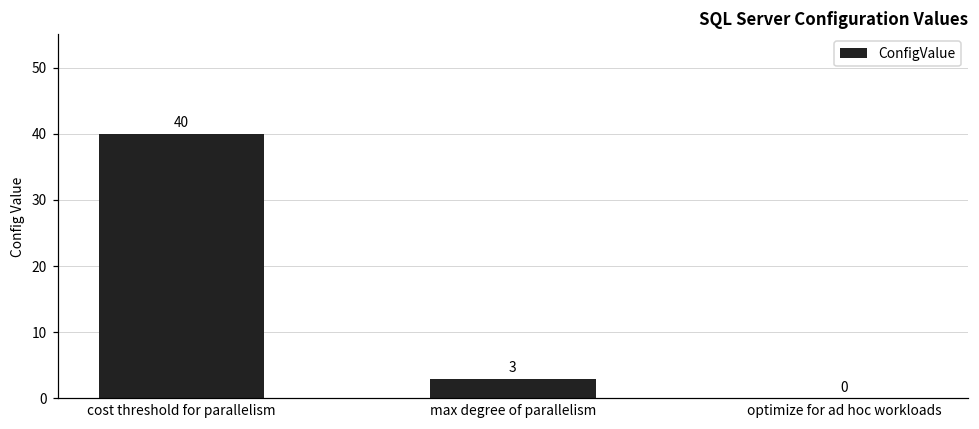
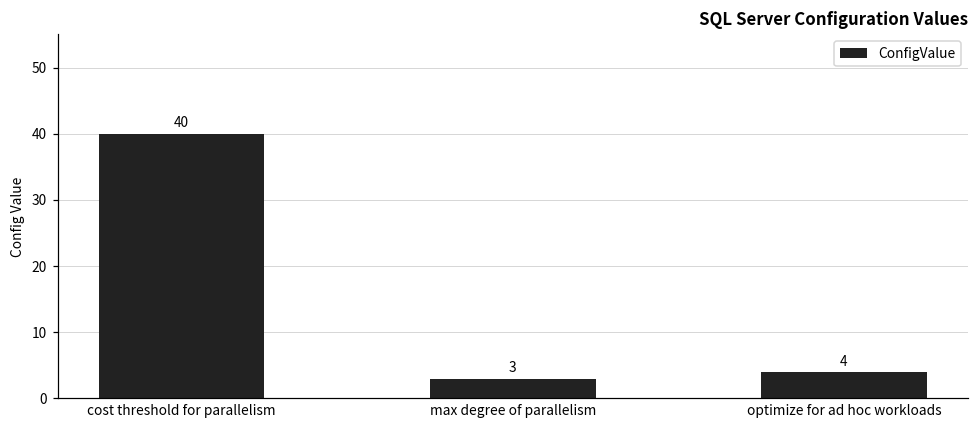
  {
    "cost threshold for parallelism": 40,
    "max degree of parallelism": 3,
-   "optimize for ad hoc workloads": 0
+   "optimize for ad hoc workloads": 4
  }
